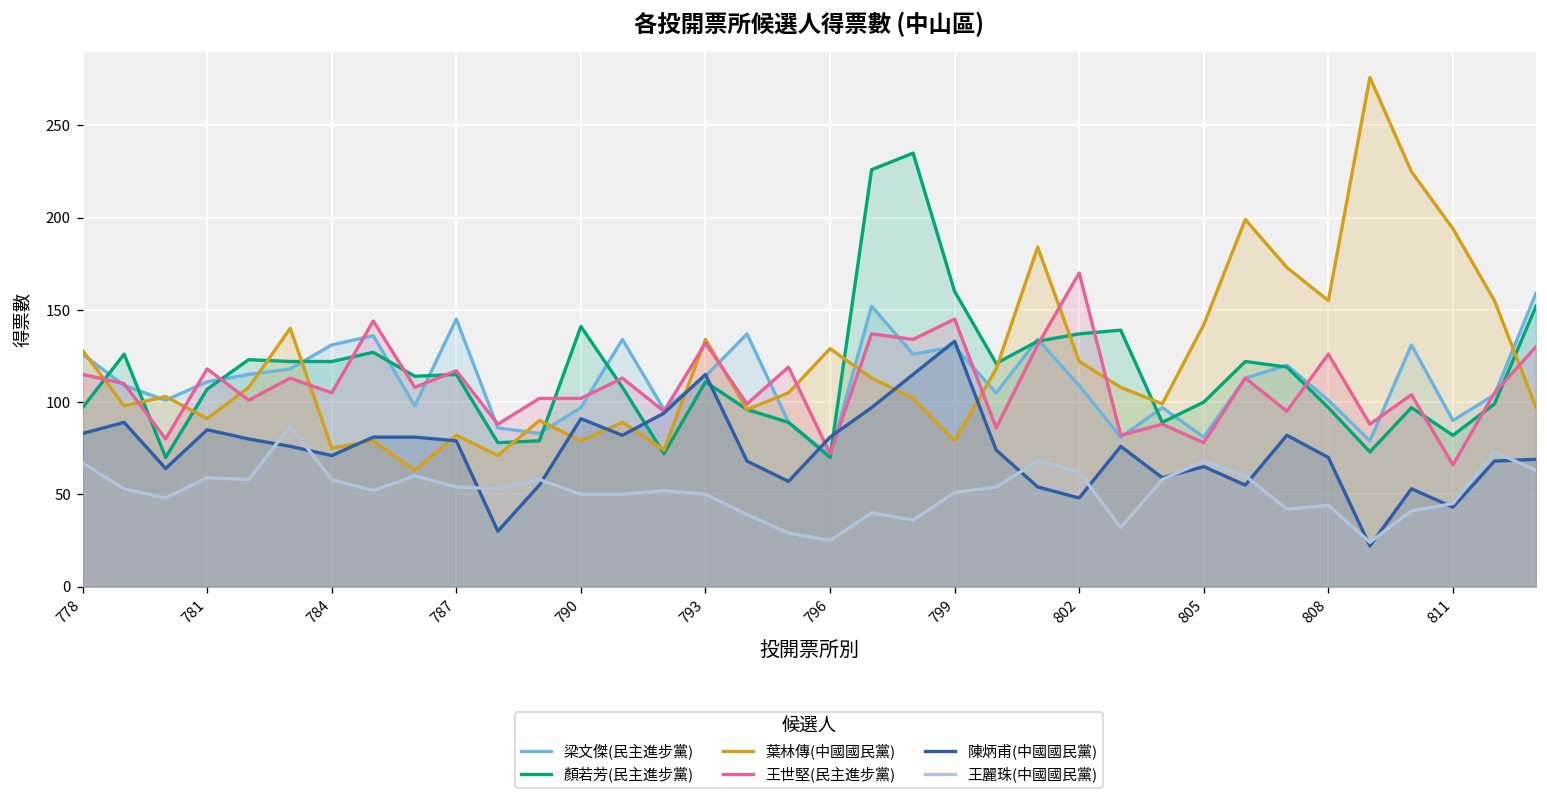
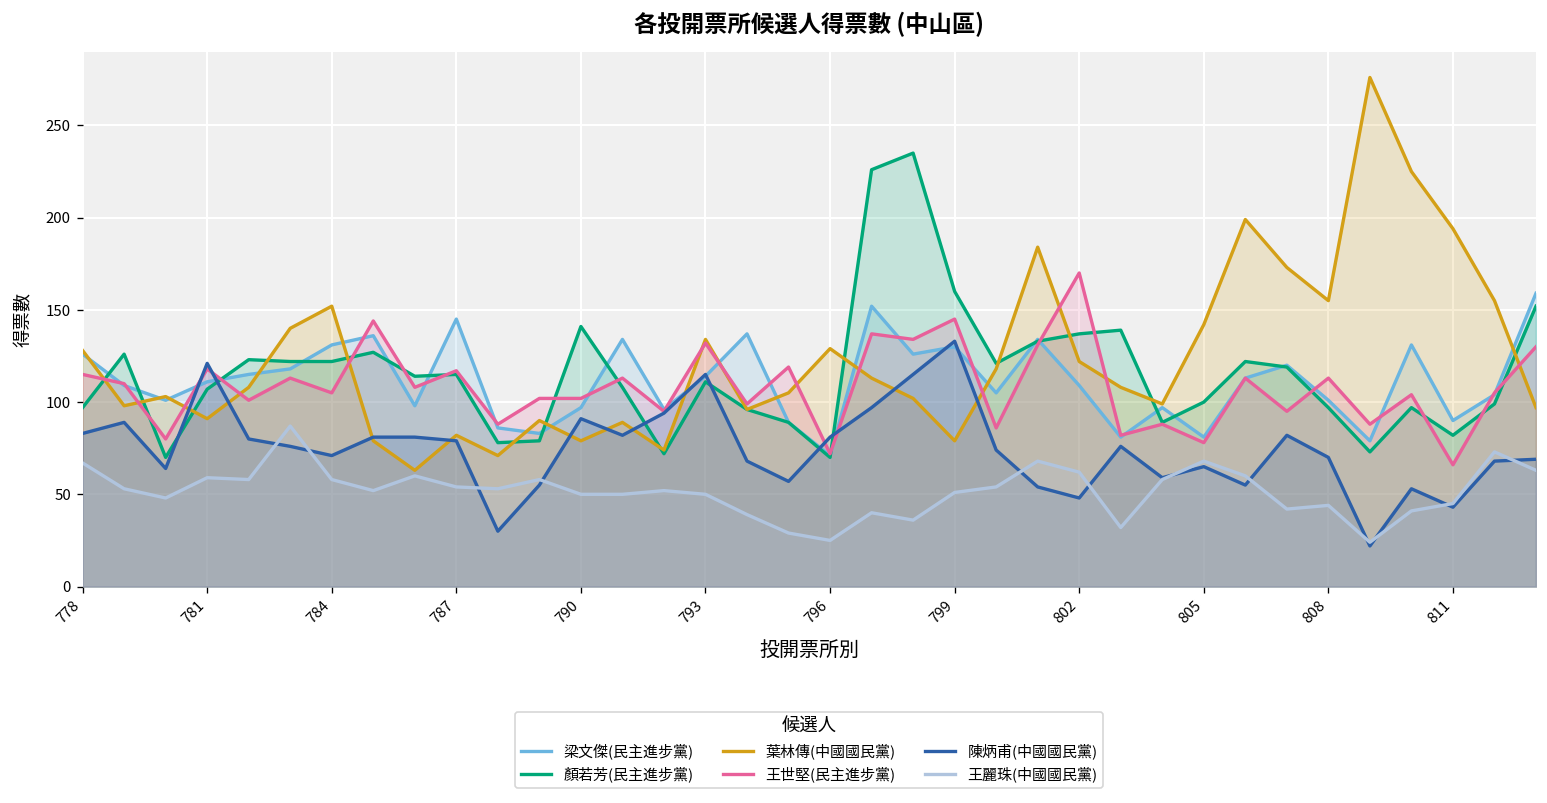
  {
    "梁文傑(民主進步黨)": {
      "778": 126,
      "781": 111,
      "784": 131,
      "787": 145,
      "790": 97,
      "799": 130,
      "802": 109,
      "805": 81,
      "808": 101,
      "811": 90
    },
    "顏若芳(民主進步黨)": {
      "778": 97,
      "781": 107,
      "784": 122,
      "787": 115,
      "790": 141,
      "793": 111,
      "799": 160,
      "802": 137,
      "805": 100,
      "808": 97,
      "811": 82
    },
    "葉林傳(中國國民黨)": {
      "778": 128,
      "781": 91,
-     "784": 75,
+     "784": 152,
      "787": 82,
      "790": 79,
      "793": 134,
      "796": 129,
      "799": 79,
      "802": 122,
      "805": 142,
      "808": 155,
      "811": 194
    },
    "王世堅(民主進步黨)": {
      "778": 115,
      "781": 118,
      "784": 105,
      "787": 117,
      "790": 102,
      "793": 132,
      "799": 145,
      "802": 170,
      "805": 78,
-     "808": 126,
+     "808": 113,
      "811": 66
    },
    "陳炳甫(中國國民黨)": {
      "778": 83,
-     "781": 85,
+     "781": 121,
      "784": 71,
      "787": 79,
      "790": 91,
      "796": 81,
      "799": 133,
      "802": 48,
      "805": 65,
      "808": 70,
      "811": 43
    },
    "王麗珠(中國國民黨)": {
      "778": 67,
      "781": 59,
      "784": 58,
      "787": 54,
      "790": 50,
      "793": 50,
      "796": 25,
      "799": 51,
      "802": 62,
      "805": 68,
      "808": 44,
      "811": 45
    }
  }
